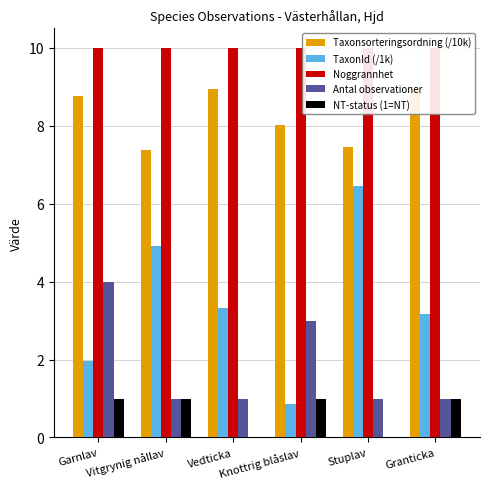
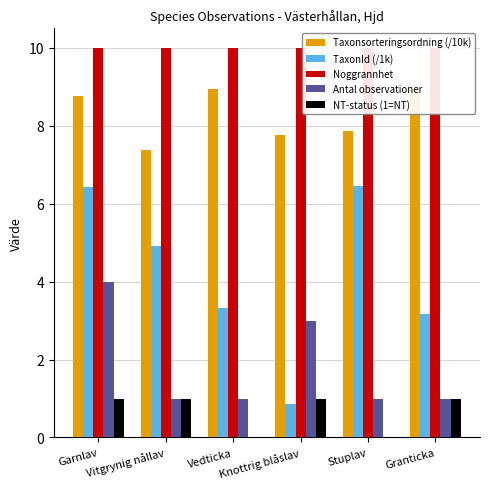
  {
    "Taxonsorteringsordning (/10k)": {
      "Garnlav": 8.8,
      "Vitgrynig nållav": 7.4,
      "Vedticka": 8.9,
-     "Knottrig blåslav": 8.0,
-     "Stuplav": 7.5
+     "Knottrig blåslav": 7.8,
+     "Stuplav": 7.9
    },
    "TaxonId (/1k)": {
-     "Garnlav": 2.0,
+     "Garnlav": 6.4,
      "Vitgrynig nållav": 4.9,
      "Vedticka": 3.3,
      "Knottrig blåslav": 0.9,
      "Stuplav": 6.5,
      "Granticka": 3.2
    },
    "Noggrannhet": {
      "Garnlav": 10.0,
      "Vitgrynig nållav": 10.0,
      "Vedticka": 10.0,
      "Knottrig blåslav": 10.0
    },
    "Antal observationer": {
      "Garnlav": 4.0,
      "Vitgrynig nållav": 1.0,
      "Vedticka": 1.0,
      "Knottrig blåslav": 3.0,
      "Stuplav": 1.0,
      "Granticka": 1.0
    },
    "NT-status (1=NT)": {
      "Garnlav": 1.0,
      "Vitgrynig nållav": 1.0,
      "Vedticka": 0.0,
      "Knottrig blåslav": 1.0,
      "Stuplav": 0.0,
      "Granticka": 1.0
    }
  }
